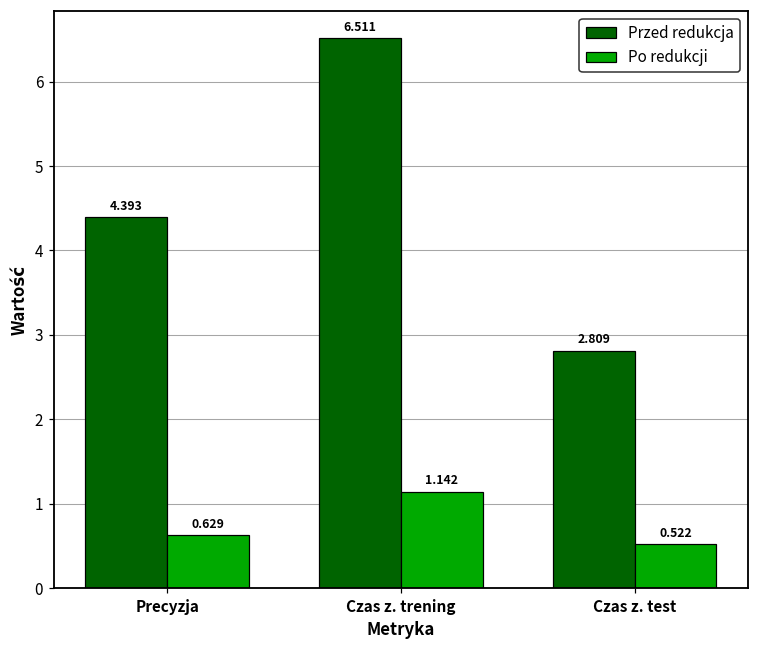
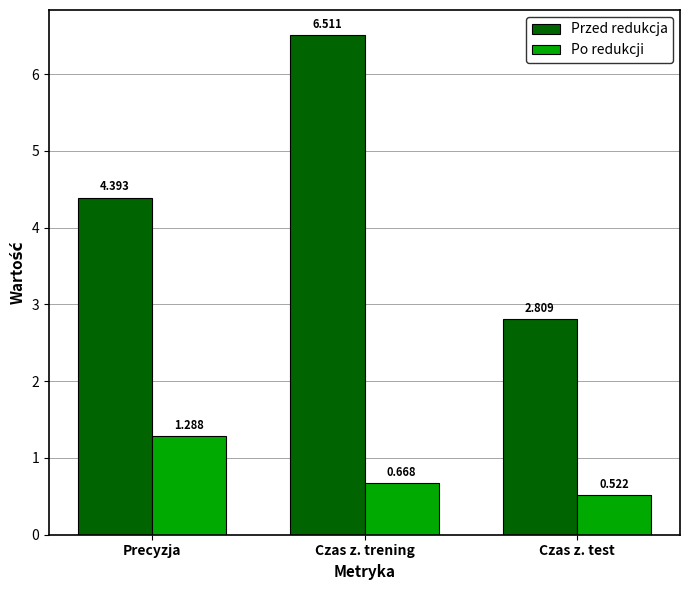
  {
    "Przed redukcja": {
      "Precyzja": 4.393,
      "Czas z. trening": 6.511,
      "Czas z. test": 2.809
    },
    "Po redukcji": {
-     "Precyzja": 0.629,
-     "Czas z. trening": 1.142,
+     "Precyzja": 1.288,
+     "Czas z. trening": 0.668,
      "Czas z. test": 0.522
    }
  }
